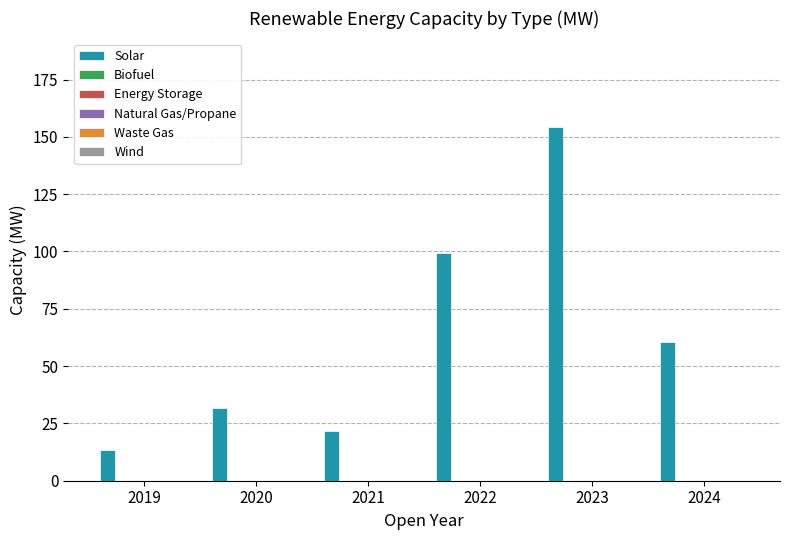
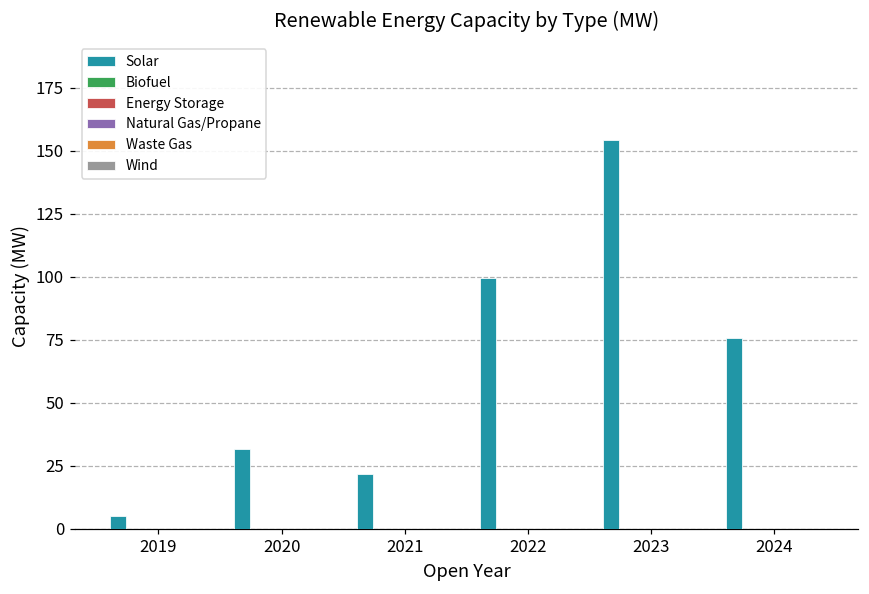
  {
    "Solar": {
-     "2019": 13,
+     "2019": 5,
      "2020": 32,
      "2021": 22,
      "2022": 99,
      "2023": 154,
-     "2024": 61
+     "2024": 76
    },
    "Biofuel": {
      "2019": 0,
      "2020": 0,
      "2021": 0,
      "2022": 0,
      "2023": 0,
      "2024": 0
    },
    "Energy Storage": {
      "2019": 0,
      "2020": 0,
      "2021": 0,
      "2022": 0,
      "2023": 0,
      "2024": 0
    },
    "Waste Gas": {
      "2019": 0,
      "2020": 0,
      "2021": 0,
      "2022": 0,
      "2023": 0,
      "2024": 0
    }
  }
